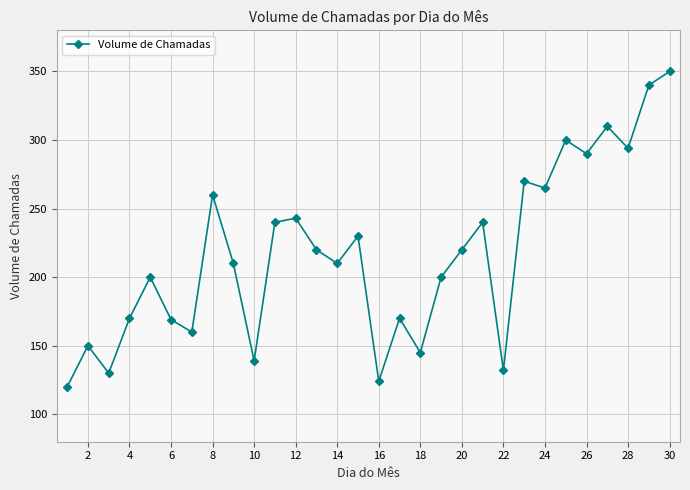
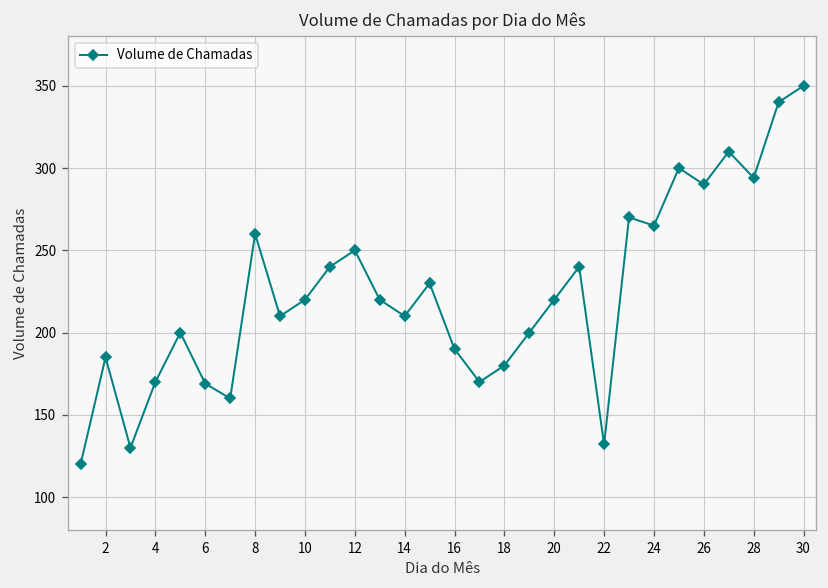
  {
-   "2": 150,
+   "2": 185,
    "4": 170,
    "6": 169,
    "8": 260,
-   "10": 139,
-   "12": 243,
+   "10": 220,
+   "12": 250,
    "14": 210,
-   "16": 124,
-   "18": 145,
+   "16": 190,
+   "18": 180,
    "20": 220,
    "22": 132,
    "24": 265,
    "26": 290,
    "28": 294,
    "30": 350
  }
